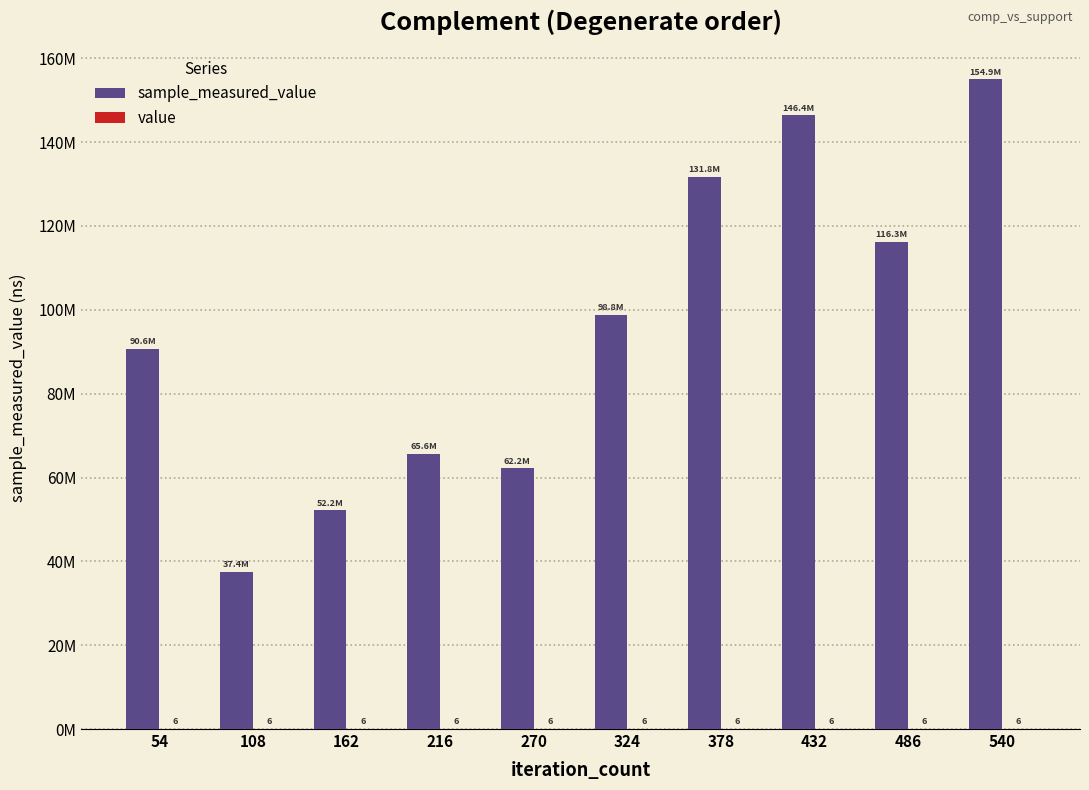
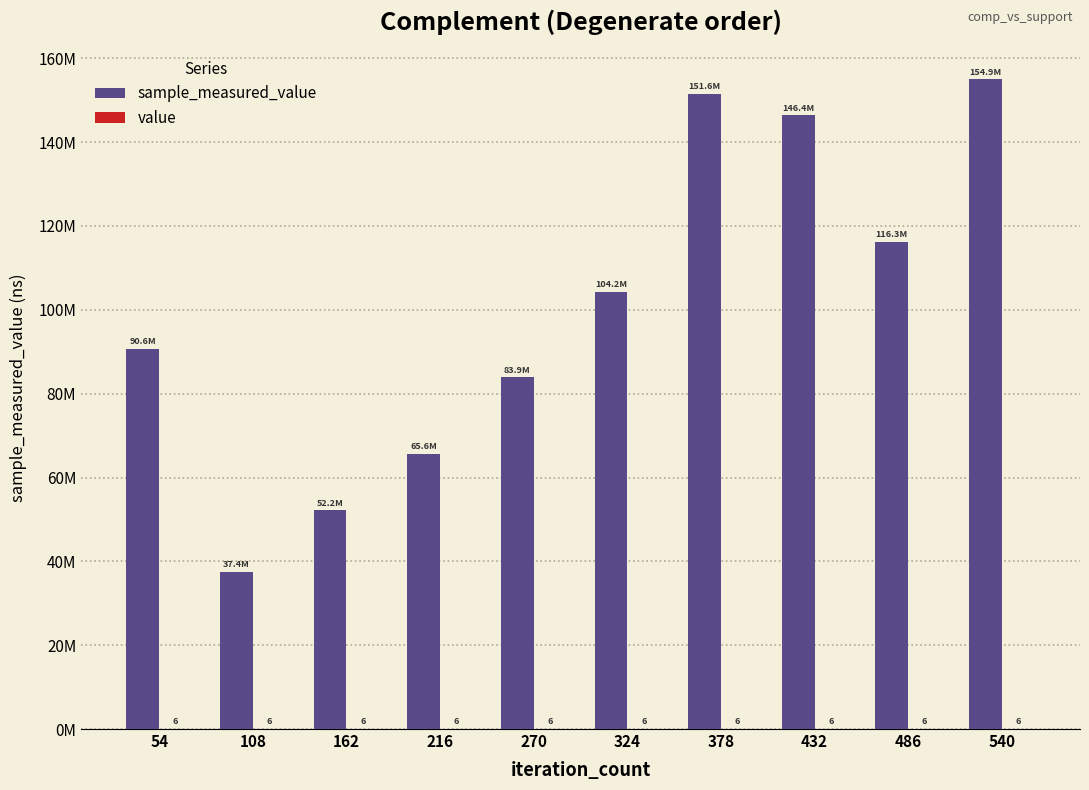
  {
    "sample_measured_value": {
      "54": "90.6M",
      "108": "37.4M",
      "162": "52.2M",
      "216": "65.6M",
-     "270": "62.2M",
-     "324": "98.8M",
-     "378": "131.8M",
+     "270": "83.9M",
+     "324": "104.2M",
+     "378": "151.6M",
      "432": "146.4M",
      "486": "116.3M",
      "540": "154.9M"
    },
    "value": {
      "54": "6",
      "108": "6",
      "162": "6",
      "216": "6",
      "270": "6",
      "324": "6",
      "378": "6",
      "432": "6",
      "486": "6",
      "540": "6"
    }
  }
